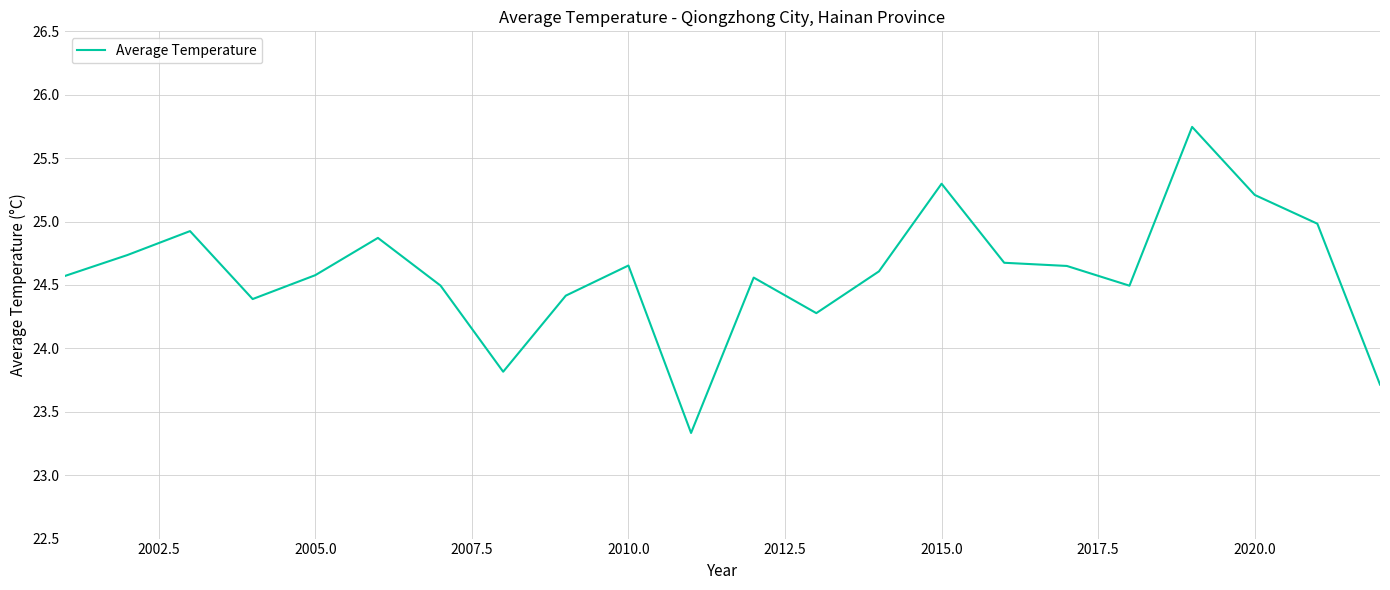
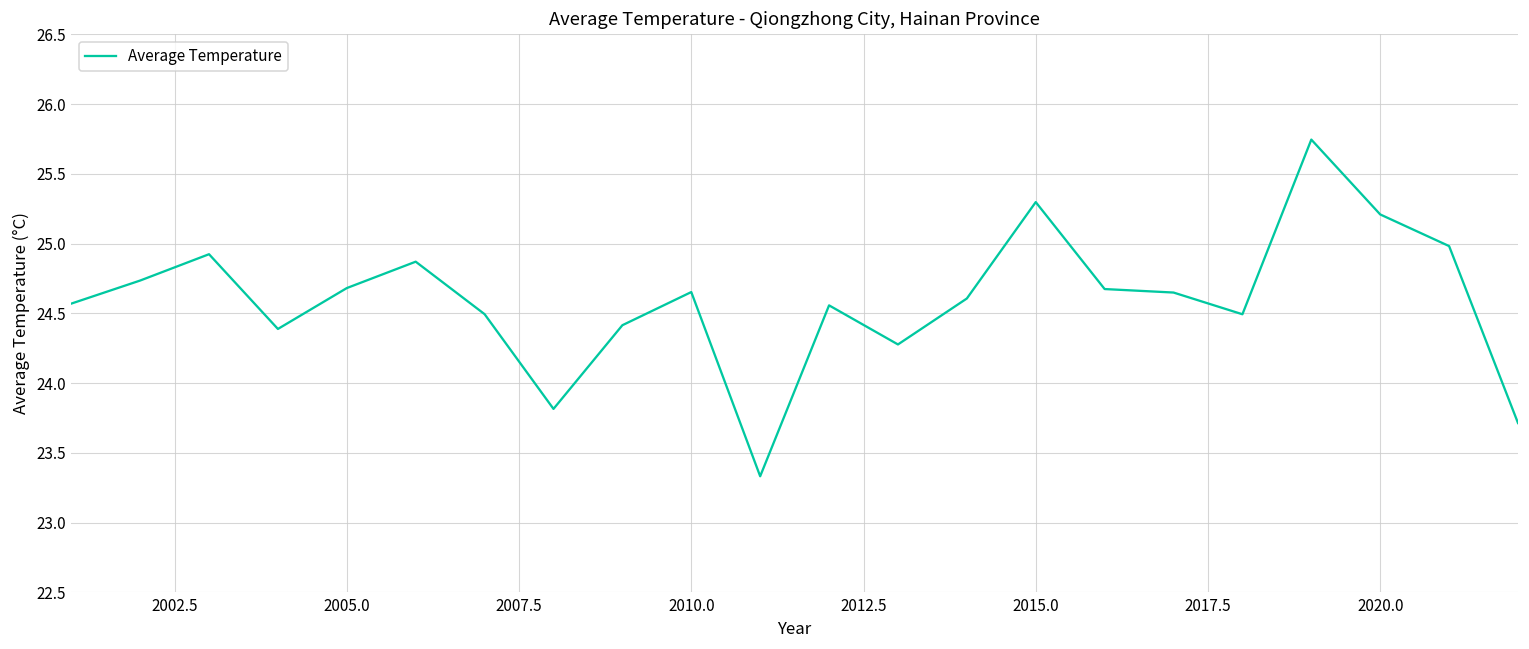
  {
-   "2005.0": 24.58,
+   "2005.0": 24.68,
    "2010.0": 24.65,
    "2015.0": 25.30,
    "2020.0": 25.21
  }
